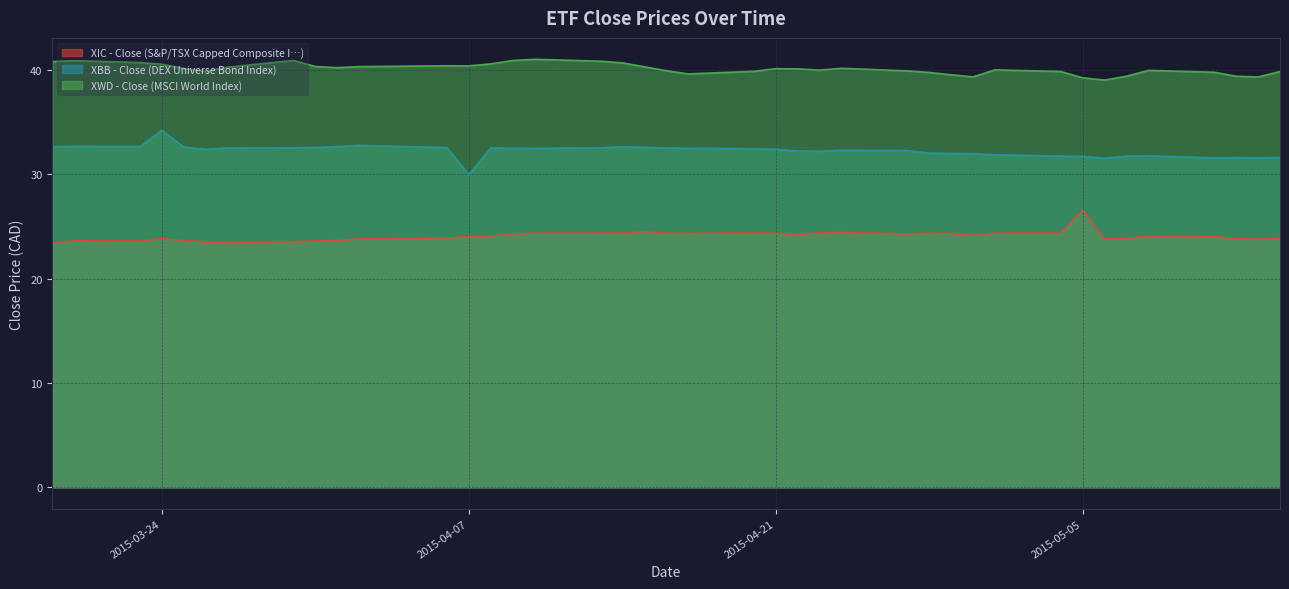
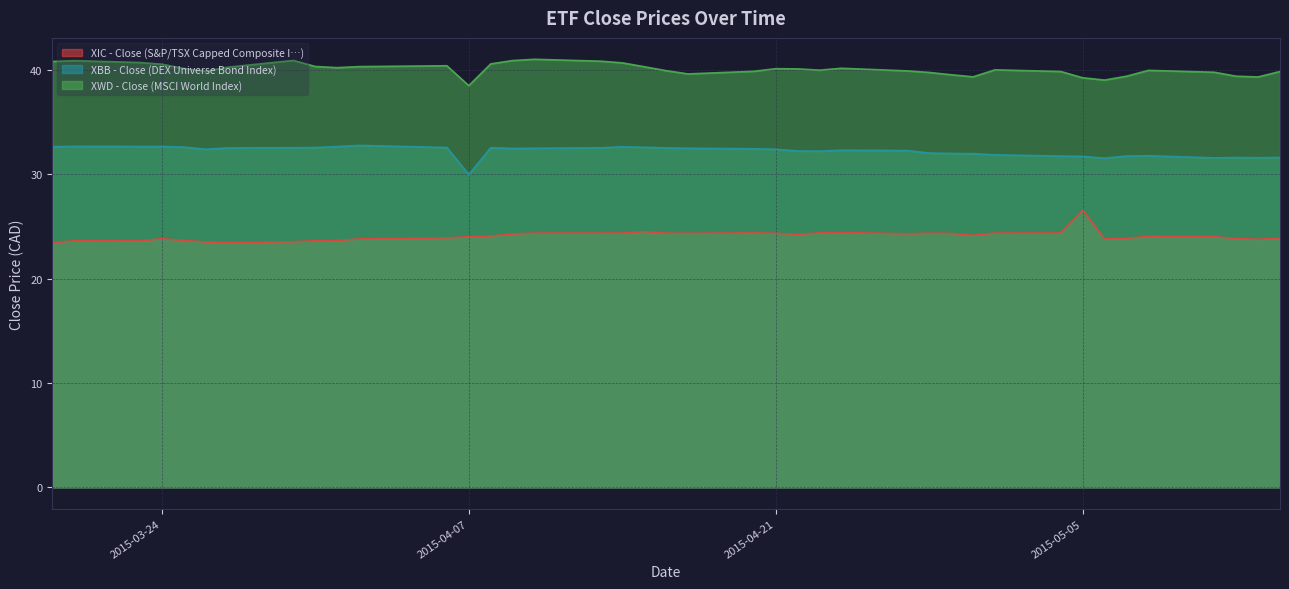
  {
    "XIC - Close (S&P/TSX Capped Composite I…)": {
      "2015-03-24": 23.8,
      "2015-04-07": 24.0,
      "2015-04-21": 24.3,
      "2015-05-05": 26.6
    },
    "XBB - Close (DEX Universe Bond Index)": {
-     "2015-03-24": 34.2,
+     "2015-03-24": 32.7,
      "2015-04-07": 30.0,
      "2015-04-21": 32.4,
      "2015-05-05": 31.7
    },
    "XWD - Close (MSCI World Index)": {
-     "2015-04-07": 40.4,
+     "2015-04-07": 38.5,
      "2015-04-21": 40.1,
      "2015-05-05": 39.2
    }
  }
